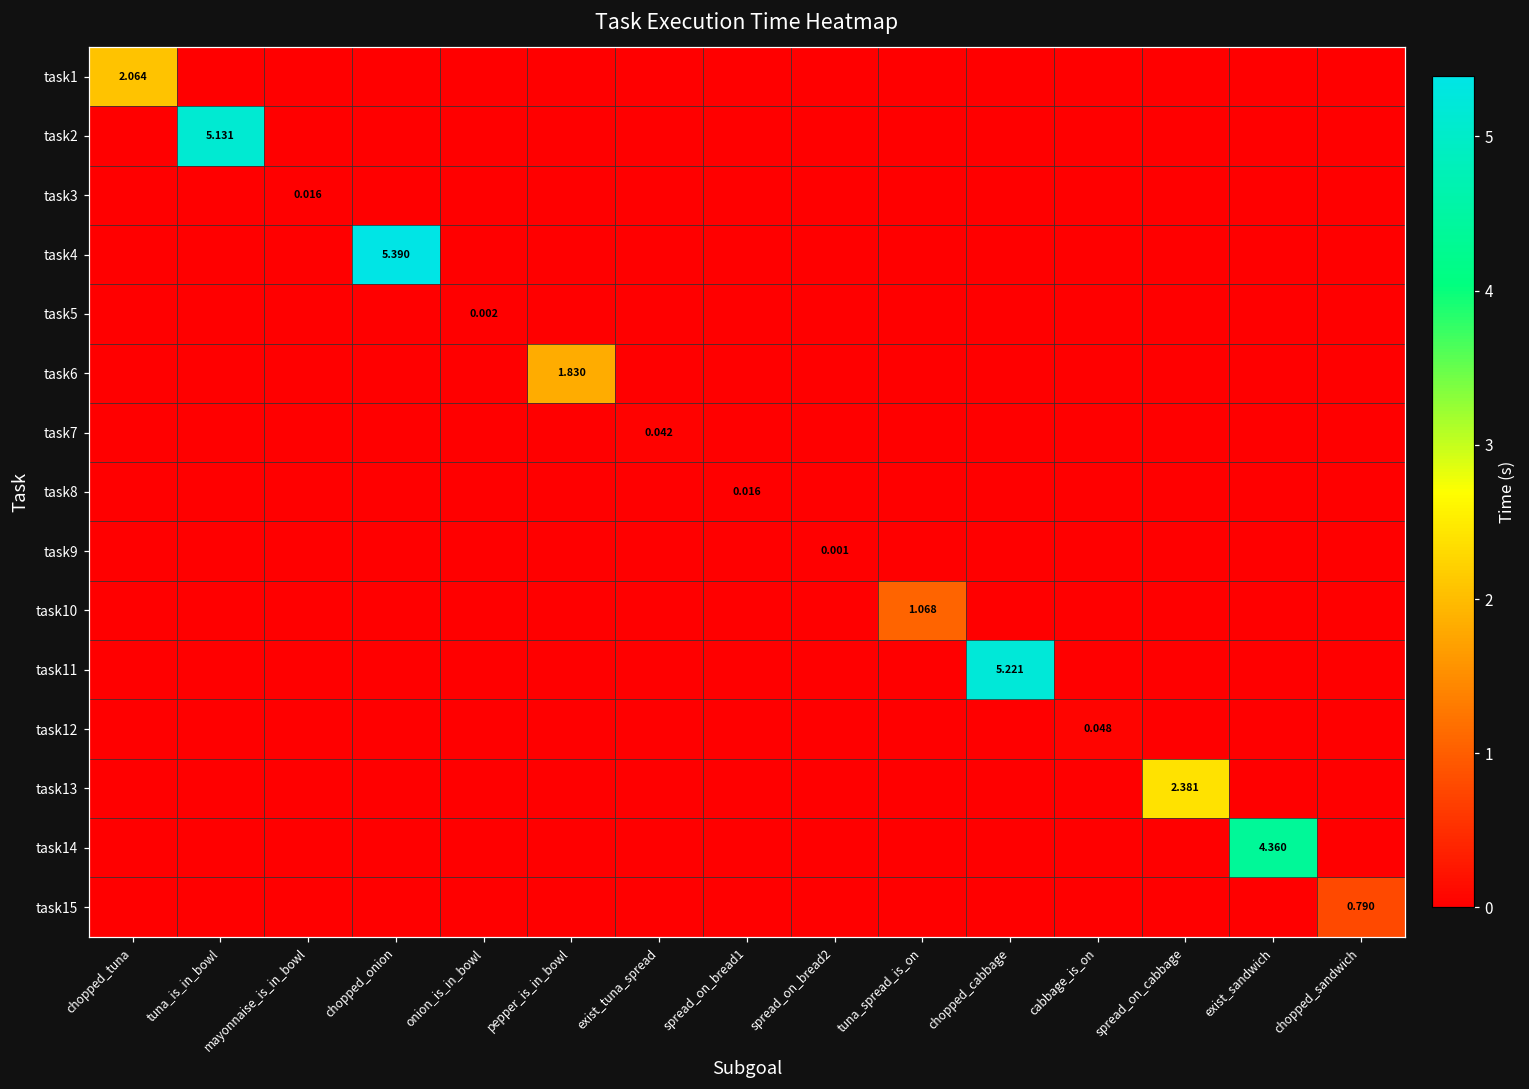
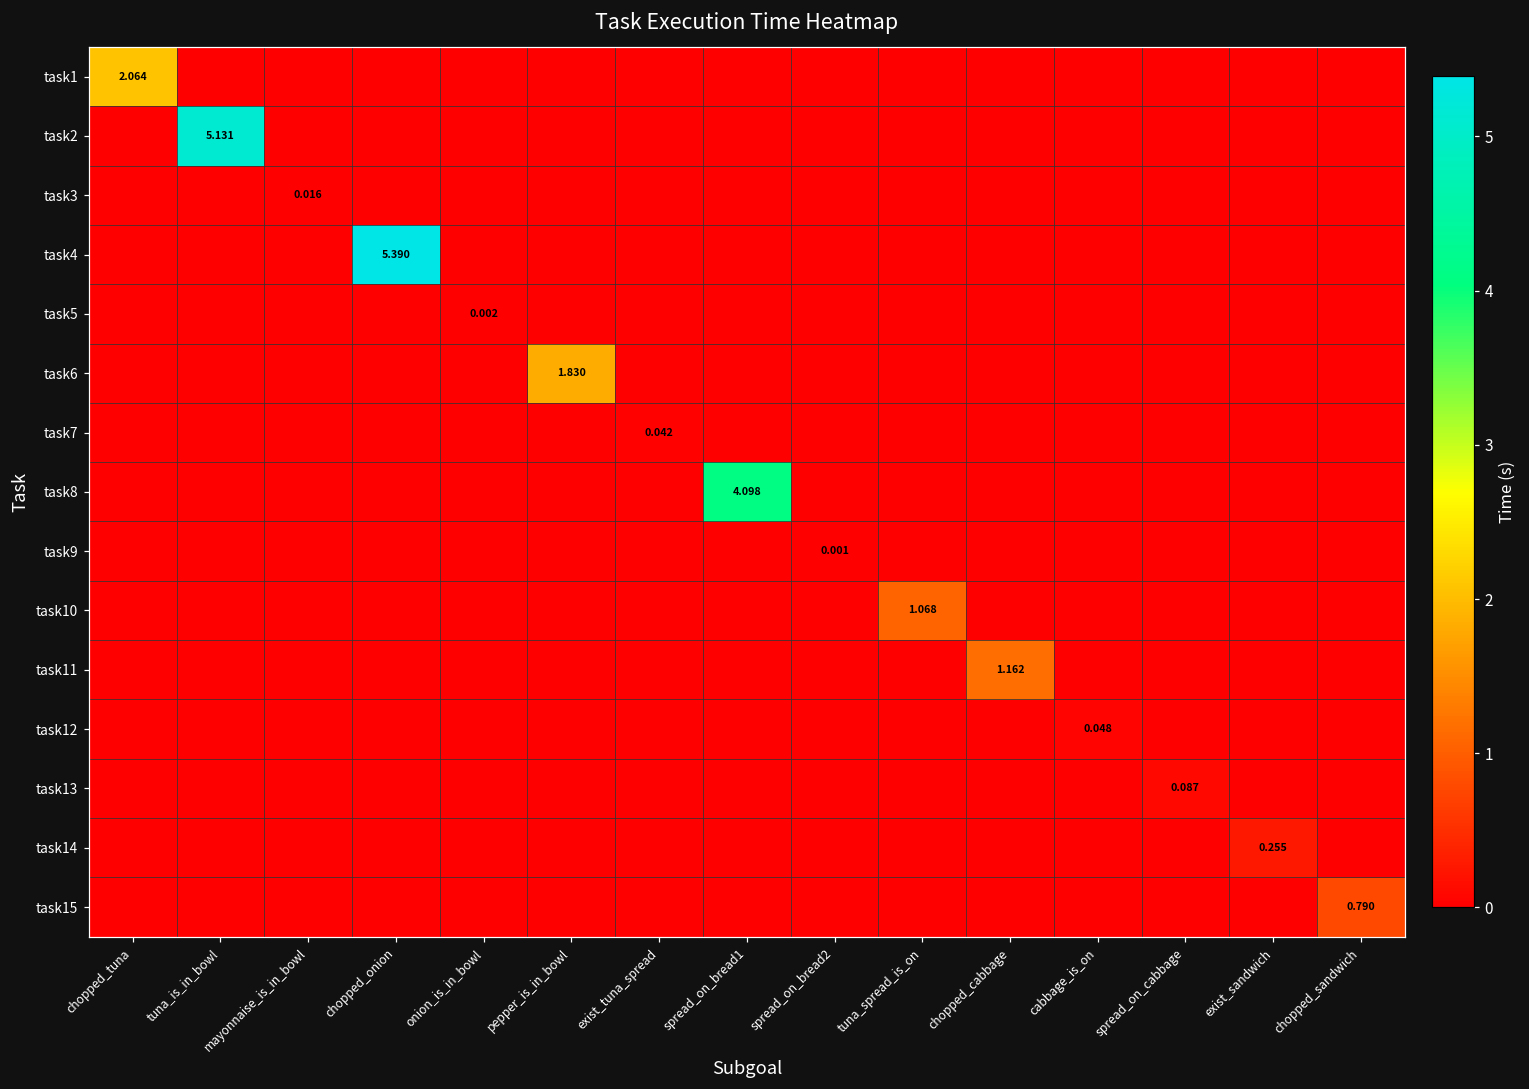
  {
    "task1": {
      "chopped_tuna": 2.064
    },
    "task2": {
      "tuna_is_in_bowl": 5.131
    },
    "task3": {
      "mayonnaise_is_in_bowl": 0.016
    },
    "task4": {
      "chopped_onion": 5.390
    },
    "task5": {
      "onion_is_in_bowl": 0.002
    },
    "task6": {
      "pepper_is_in_bowl": 1.830
    },
    "task7": {
      "exist_tuna_spread": 0.042
    },
    "task8": {
-     "spread_on_bread1": 0.016
+     "spread_on_bread1": 4.098
    },
    "task9": {
      "spread_on_bread2": 0.001
    },
    "task10": {
      "tuna_spread_is_on": 1.068
    },
    "task11": {
-     "chopped_cabbage": 5.221
+     "chopped_cabbage": 1.162
    },
    "task12": {
      "cabbage_is_on": 0.048
    },
    "task13": {
-     "spread_on_cabbage": 2.381
+     "spread_on_cabbage": 0.087
    },
    "task14": {
-     "exist_sandwich": 4.360
+     "exist_sandwich": 0.255
    },
    "task15": {
      "chopped_sandwich": 0.790
    }
  }
